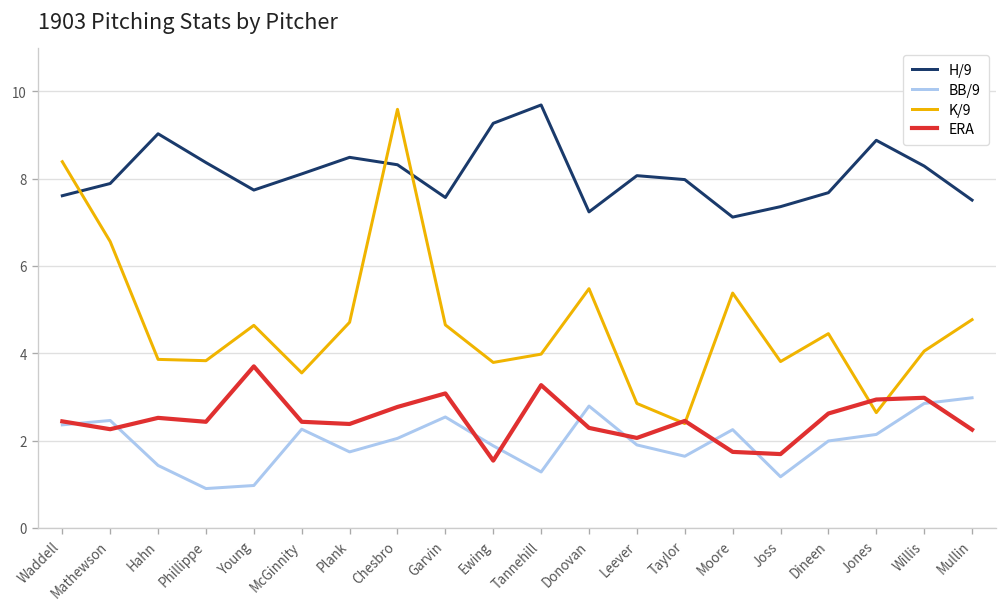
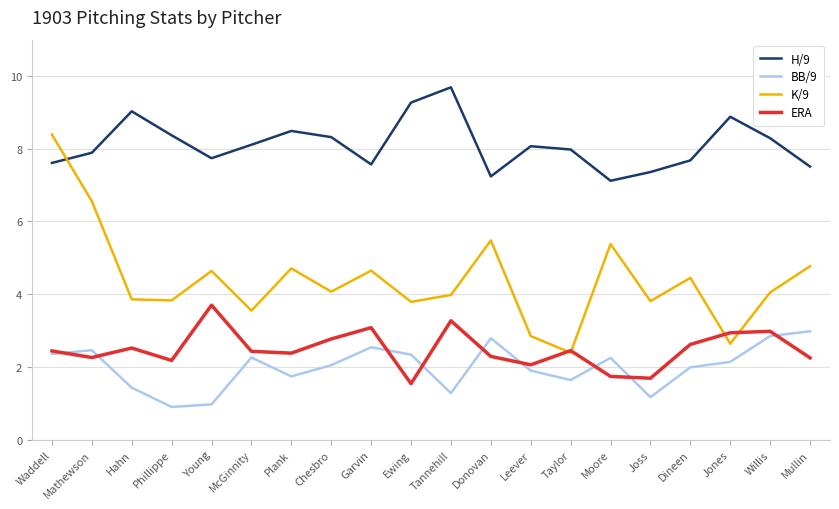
  {
    "H/9": {
      "Waddell": 7.6,
      "Mathewson": 7.9,
      "Hahn": 9.0,
      "Phillippe": 8.4,
      "Young": 7.7,
      "McGinnity": 8.1,
      "Plank": 8.5,
      "Chesbro": 8.3,
      "Garvin": 7.6,
      "Ewing": 9.3,
      "Tannehill": 9.7,
      "Donovan": 7.2,
      "Leever": 8.1,
      "Taylor": 8.0,
      "Moore": 7.1,
      "Joss": 7.4,
      "Dineen": 7.7,
      "Jones": 8.9,
      "Willis": 8.3,
      "Mullin": 7.5
    },
    "BB/9": {
      "Waddell": 2.4,
      "Mathewson": 2.5,
      "Hahn": 1.4,
      "Phillippe": 0.9,
      "Young": 1.0,
      "McGinnity": 2.3,
      "Plank": 1.7,
      "Chesbro": 2.1,
      "Garvin": 2.5,
-     "Ewing": 1.9,
+     "Ewing": 2.3,
      "Tannehill": 1.3,
      "Donovan": 2.8,
      "Leever": 1.9,
      "Taylor": 1.6,
      "Moore": 2.3,
      "Joss": 1.2,
      "Dineen": 2.0,
      "Jones": 2.1,
      "Willis": 2.9,
      "Mullin": 3.0
    },
    "K/9": {
      "Waddell": 8.4,
      "Mathewson": 6.6,
      "Hahn": 3.9,
      "Phillippe": 3.8,
      "Young": 4.6,
      "McGinnity": 3.6,
      "Plank": 4.7,
-     "Chesbro": 9.6,
+     "Chesbro": 4.1,
      "Garvin": 4.7,
      "Ewing": 3.8,
      "Tannehill": 4.0,
      "Donovan": 5.5,
      "Leever": 2.9,
      "Moore": 5.4,
      "Joss": 3.8,
      "Dineen": 4.5,
      "Jones": 2.6,
      "Willis": 4.1,
      "Mullin": 4.8
    },
    "ERA": {
      "Waddell": 2.4,
      "Mathewson": 2.3,
      "Hahn": 2.5,
-     "Phillippe": 2.4,
+     "Phillippe": 2.2,
      "Young": 3.7,
      "McGinnity": 2.4,
      "Plank": 2.4,
      "Chesbro": 2.8,
      "Garvin": 3.1,
      "Ewing": 1.5,
      "Tannehill": 3.3,
      "Donovan": 2.3,
      "Leever": 2.1,
      "Moore": 1.7,
      "Joss": 1.7,
      "Dineen": 2.6,
      "Jones": 2.9,
      "Willis": 3.0,
      "Mullin": 2.3
    }
  }
